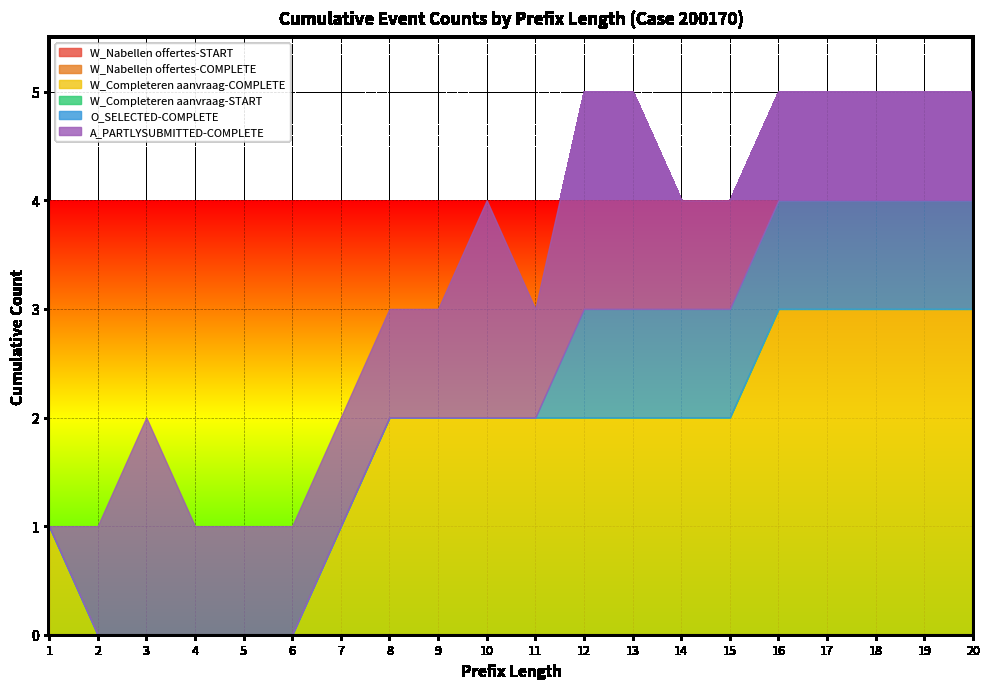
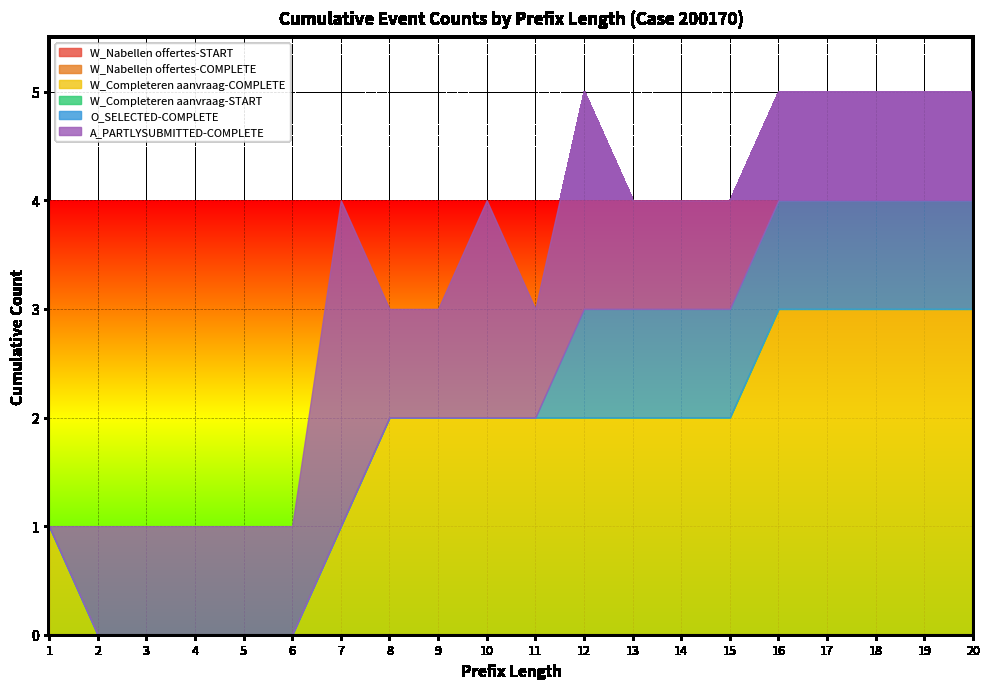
  {
    "W_Nabellen offertes-COMPLETE": {
      "1": 0,
      "7": 0,
      "8": 0,
      "9": 0,
      "10": 0,
      "11": 0,
      "12": 0,
      "13": 0,
      "14": 0,
      "15": 0,
      "16": 0,
      "17": 0,
      "18": 0,
      "19": 0,
      "20": 0
    },
    "W_Completeren aanvraag-START": {
      "12": 2,
      "13": 2,
      "14": 2,
      "15": 2,
      "16": 3,
      "17": 3,
      "18": 3,
      "19": 3,
      "20": 3
    },
    "A_PARTLYSUBMITTED-COMPLETE": {
-     "3": 2,
-     "7": 1,
-     "13": 2
+     "3": 1,
+     "7": 3,
+     "13": 1
    }
  }
